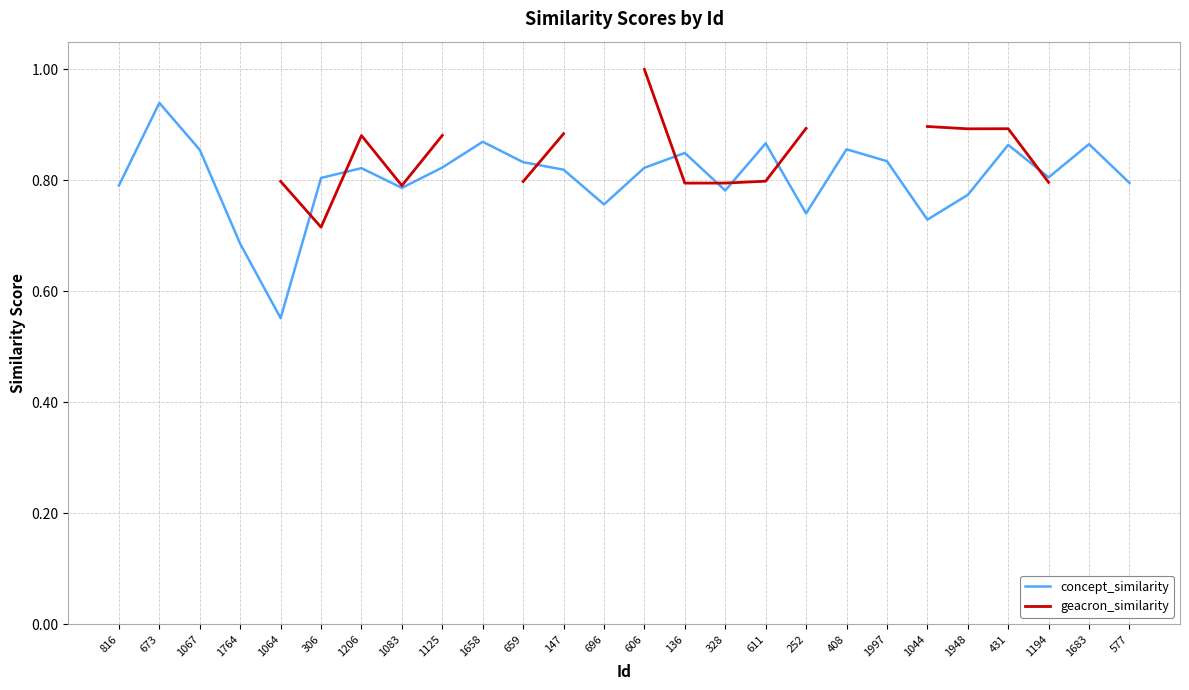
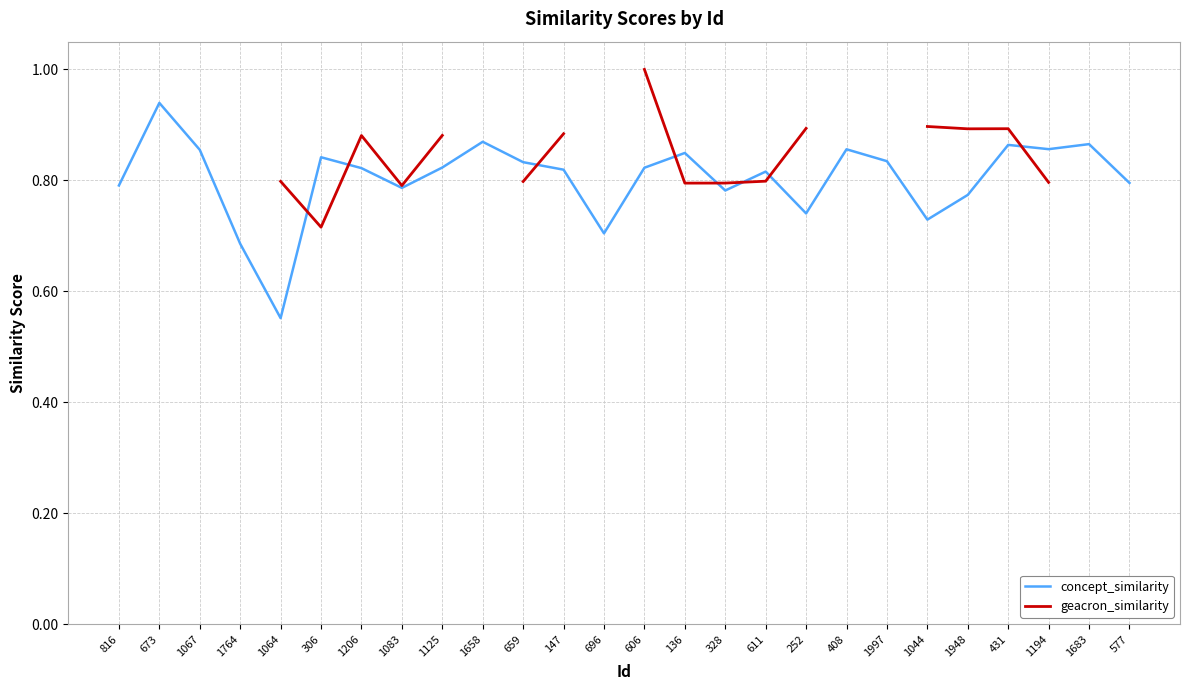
  {
    "concept_similarity": {
      "673": 0.94,
      "1067": 0.86,
      "1764": 0.69,
      "1064": 0.55,
-     "306": 0.80,
+     "306": 0.84,
      "1206": 0.82,
      "1125": 0.82,
      "1658": 0.87,
      "659": 0.83,
      "147": 0.82,
-     "696": 0.76,
+     "696": 0.70,
      "606": 0.82,
      "136": 0.85,
      "328": 0.78,
-     "611": 0.87,
+     "611": 0.82,
      "252": 0.74,
      "408": 0.86,
      "1997": 0.83,
      "1044": 0.73,
      "1948": 0.77,
      "431": 0.86,
-     "1194": 0.81,
+     "1194": 0.86,
      "1683": 0.87
    },
    "geacron_similarity": {
      "1067": 0.79,
      "1064": 0.80,
      "306": 0.72,
      "1206": 0.88,
      "1125": 0.88,
      "659": 0.80,
      "147": 0.88,
      "606": 1.00,
      "136": 0.80,
      "328": 0.80,
      "611": 0.80,
      "252": 0.89,
      "1044": 0.90,
      "1948": 0.89,
      "431": 0.89,
      "1194": 0.80
    }
  }
